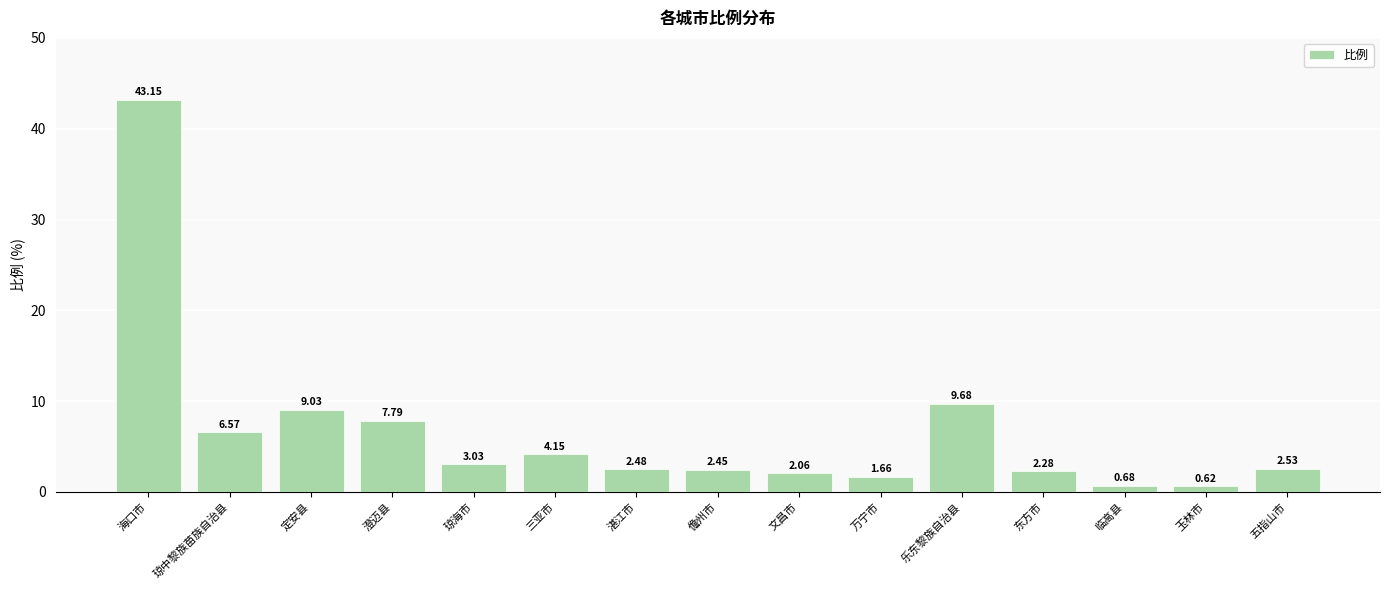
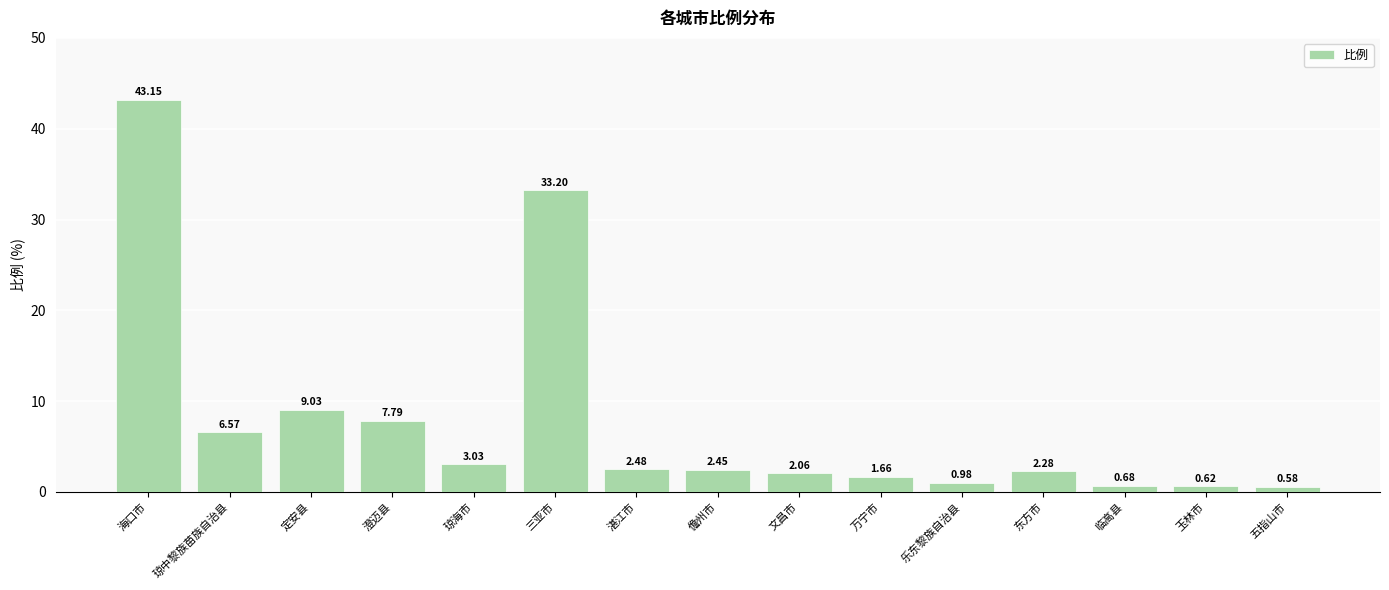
  {
    "海口市": 43.15,
    "琼中黎族苗族自治县": 6.57,
    "定安县": 9.03,
    "澄迈县": 7.79,
    "琼海市": 3.03,
-   "三亚市": 4.15,
+   "三亚市": 33.20,
    "湛江市": 2.48,
    "儋州市": 2.45,
    "文昌市": 2.06,
    "万宁市": 1.66,
-   "乐东黎族自治县": 9.68,
+   "乐东黎族自治县": 0.98,
    "东方市": 2.28,
    "临高县": 0.68,
    "玉林市": 0.62,
-   "五指山市": 2.53
+   "五指山市": 0.58
  }
